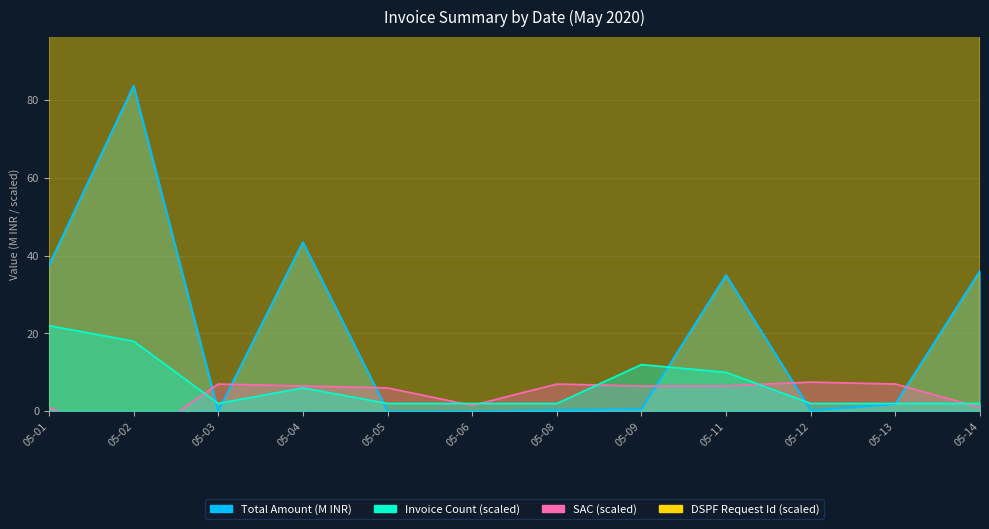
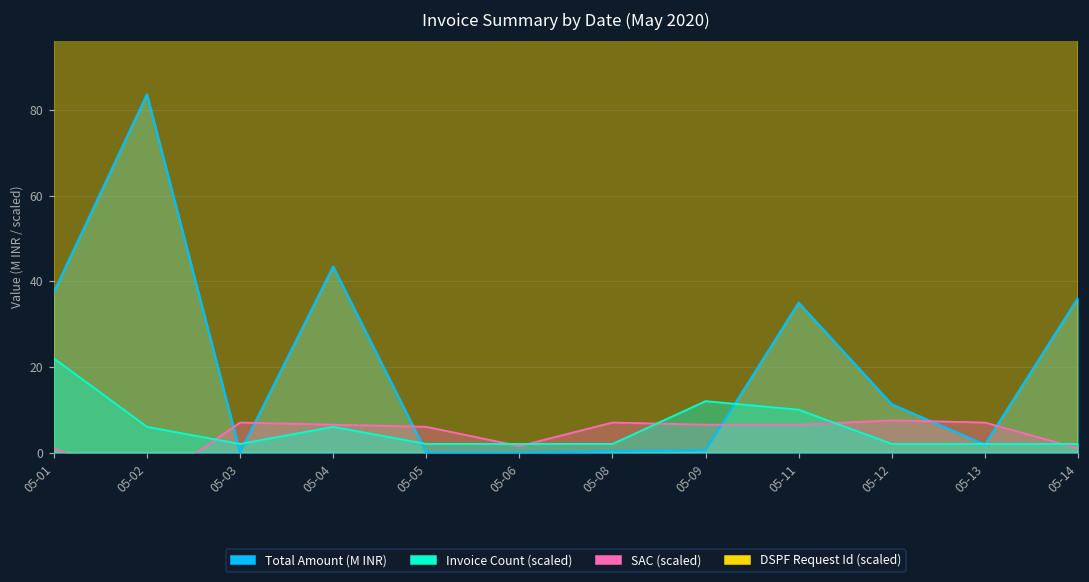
  {
    "Total Amount (M INR)": {
      "05-01": 37,
      "05-02": 84,
      "05-03": 0,
      "05-04": 43,
      "05-05": 0,
      "05-06": 0,
      "05-08": 0,
      "05-09": 1,
      "05-11": 35,
-     "05-12": 0,
+     "05-12": 11,
      "05-14": 36
    },
    "Invoice Count (scaled)": {
      "05-01": 22,
-     "05-02": 18,
+     "05-02": 6,
      "05-03": 2,
      "05-05": 2,
      "05-08": 2,
      "05-09": 12,
      "05-11": 10,
      "05-12": 2,
      "05-14": 2
    }
  }
